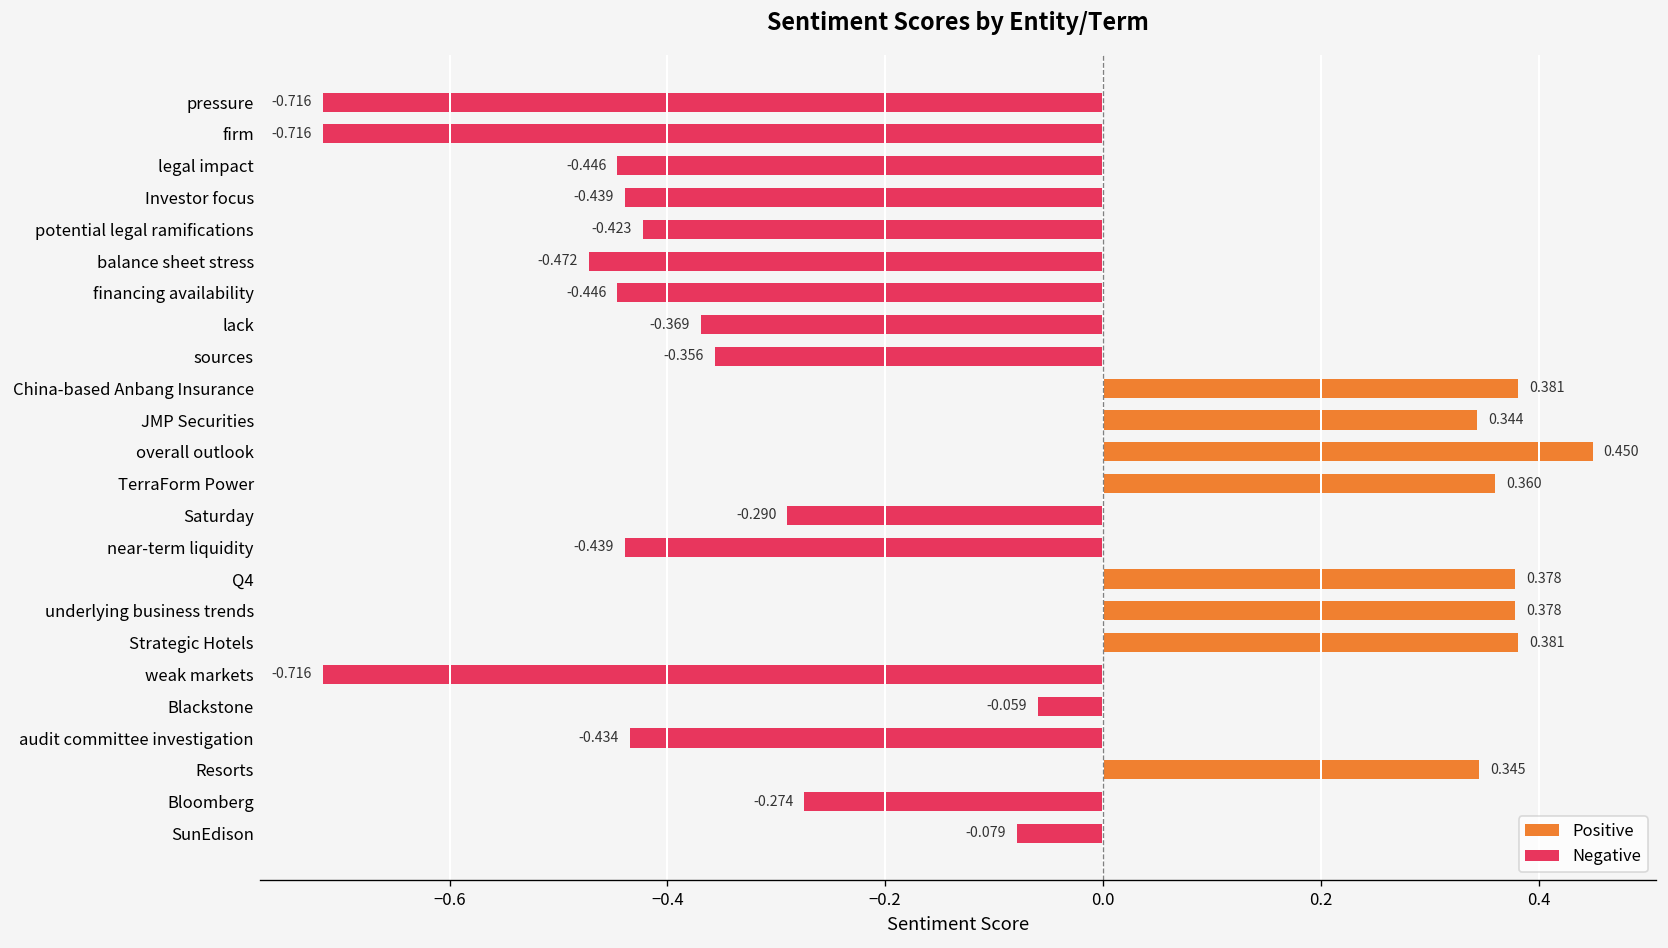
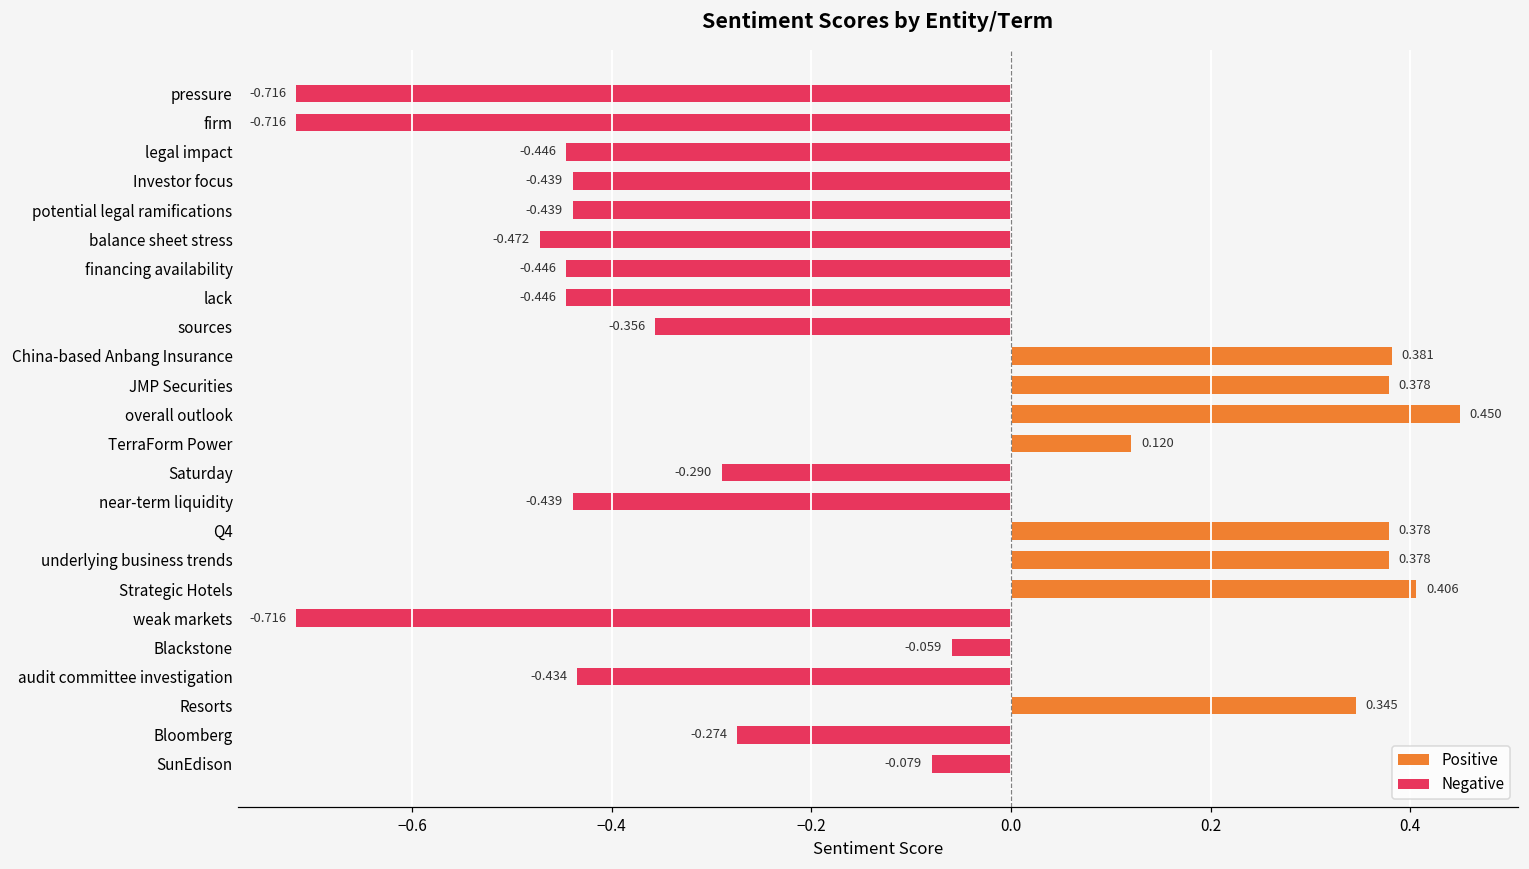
  {
    "Positive": {
      "China-based Anbang Insurance": 0.381,
-     "JMP Securities": 0.344,
+     "JMP Securities": 0.378,
      "overall outlook": 0.450,
-     "TerraForm Power": 0.360,
+     "TerraForm Power": 0.120,
      "Q4": 0.378,
      "underlying business trends": 0.378,
-     "Strategic Hotels": 0.381,
+     "Strategic Hotels": 0.406,
      "Resorts": 0.345
    },
    "Negative": {
      "pressure": -0.716,
      "firm": -0.716,
      "legal impact": -0.446,
      "Investor focus": -0.439,
-     "potential legal ramifications": -0.423,
+     "potential legal ramifications": -0.439,
      "balance sheet stress": -0.472,
      "financing availability": -0.446,
-     "lack": -0.369,
+     "lack": -0.446,
      "sources": -0.356,
      "Saturday": -0.290,
      "near-term liquidity": -0.439,
      "weak markets": -0.716,
      "Blackstone": -0.059,
      "audit committee investigation": -0.434,
      "Bloomberg": -0.274,
      "SunEdison": -0.079
    }
  }
